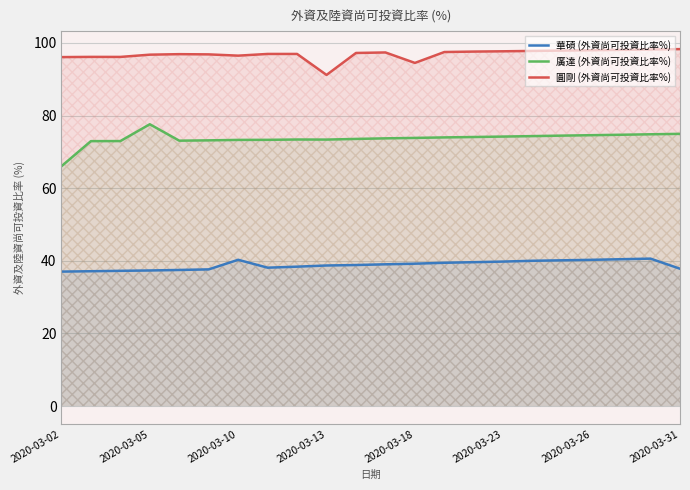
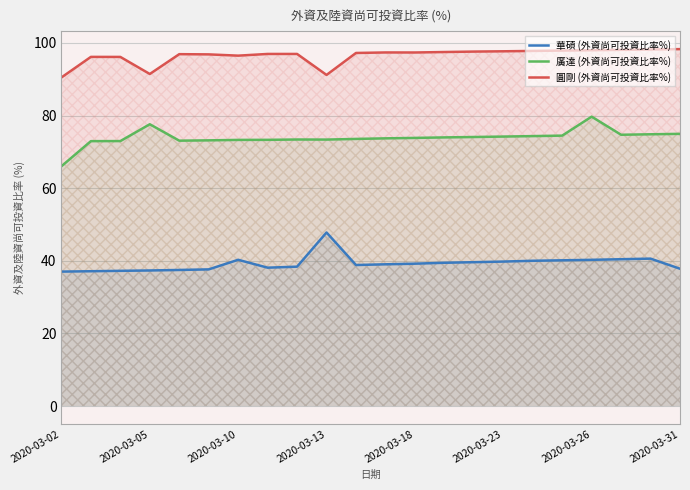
  {
    "華碩 (外資尚可投資比率%)": {
      "2020-03-02": 37,
      "2020-03-05": 37,
      "2020-03-10": 40,
-     "2020-03-13": 39,
+     "2020-03-13": 48,
      "2020-03-18": 39,
      "2020-03-23": 40,
      "2020-03-26": 40,
      "2020-03-31": 38
    },
    "廣達 (外資尚可投資比率%)": {
      "2020-03-02": 66,
      "2020-03-05": 78,
      "2020-03-10": 73,
      "2020-03-13": 73,
      "2020-03-18": 74,
      "2020-03-23": 74,
-     "2020-03-26": 75,
+     "2020-03-26": 80,
      "2020-03-31": 75
    },
    "圓剛 (外資尚可投資比率%)": {
-     "2020-03-02": 96,
-     "2020-03-05": 97,
+     "2020-03-02": 91,
+     "2020-03-05": 91,
      "2020-03-10": 97,
      "2020-03-13": 91,
-     "2020-03-18": 95,
+     "2020-03-18": 97,
      "2020-03-23": 98,
      "2020-03-31": 98
    }
  }
